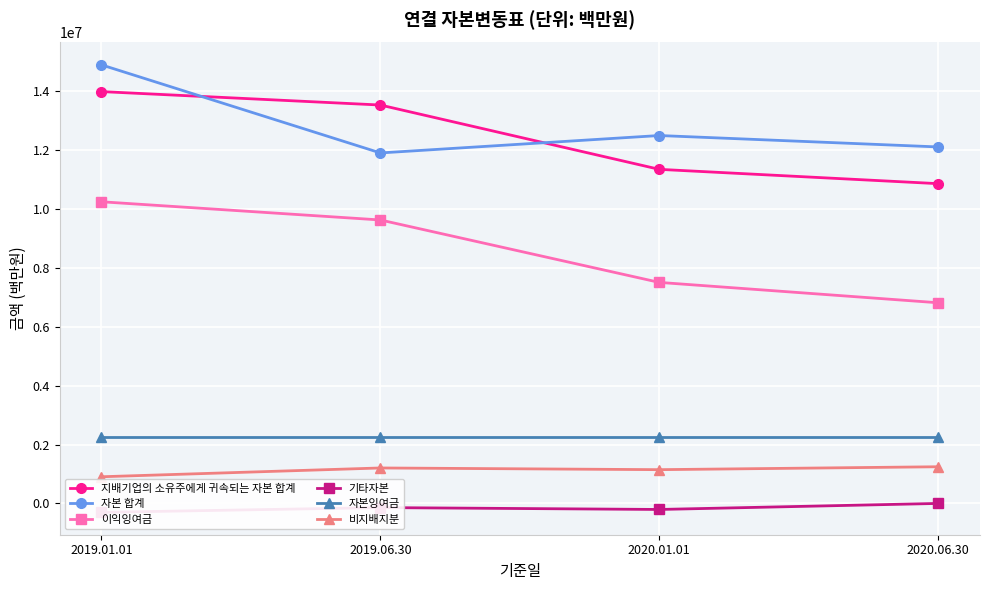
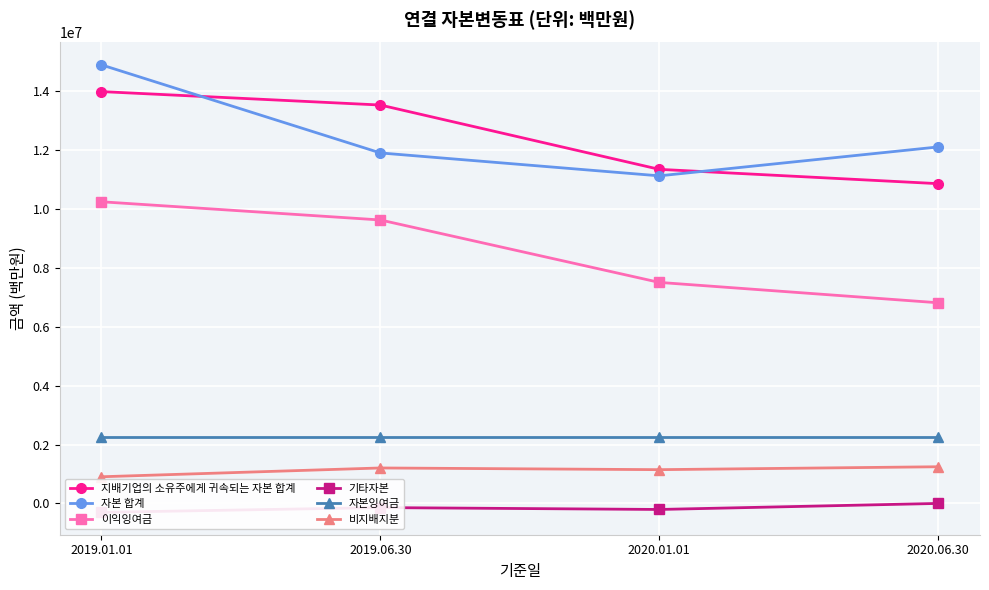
  {
    "자본 합계": {
      "2019.01.01": 14900000,
      "2019.06.30": 11900000,
-     "2020.01.01": 12500000,
+     "2020.01.01": 11100000,
      "2020.06.30": 12100000
    },
    "자본잉여금": {
      "2019.01.01": 2300000,
      "2019.06.30": 2300000,
      "2020.01.01": 2300000,
      "2020.06.30": 2300000
    }
  }
